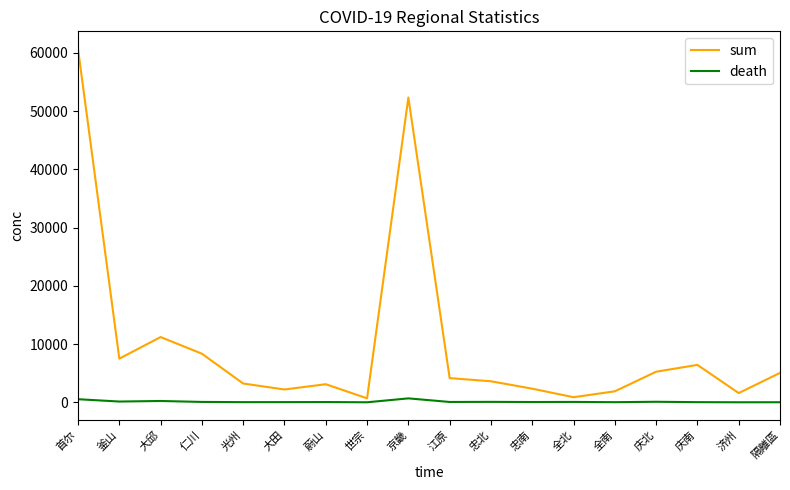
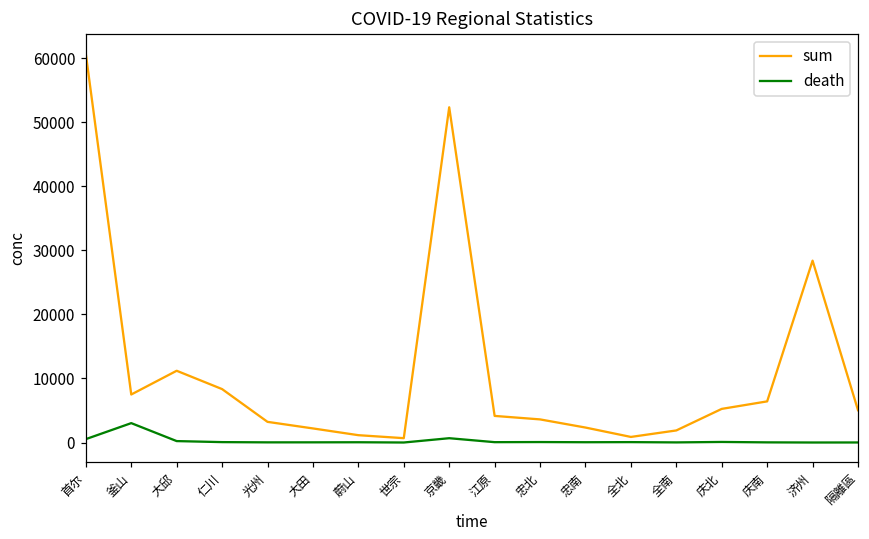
  {
    "sum": {
      "首尔": 61000,
      "釜山": 7000,
      "大邱": 11000,
      "仁川": 8000,
      "光州": 3000,
      "大田": 2000,
-     "蔚山": 3000,
+     "蔚山": 1000,
      "世宗": 1000,
      "京畿": 52000,
      "江原": 4000,
      "忠北": 4000,
      "忠南": 2000,
      "全北": 1000,
      "全南": 2000,
      "庆北": 5000,
      "庆南": 6000,
-     "济州": 2000,
+     "济州": 28000,
      "隔離區": 5000
    },
    "death": {
      "首尔": 1000,
-     "釜山": 0,
+     "釜山": 3000,
      "大邱": 0,
      "仁川": 0,
      "光州": 0,
      "大田": 0,
      "蔚山": 0,
      "世宗": 0,
      "京畿": 1000,
      "江原": 0,
      "忠北": 0,
      "忠南": 0,
      "全北": 0,
      "全南": 0,
      "庆北": 0,
      "庆南": 0,
      "济州": 0,
      "隔離區": 0
    }
  }
